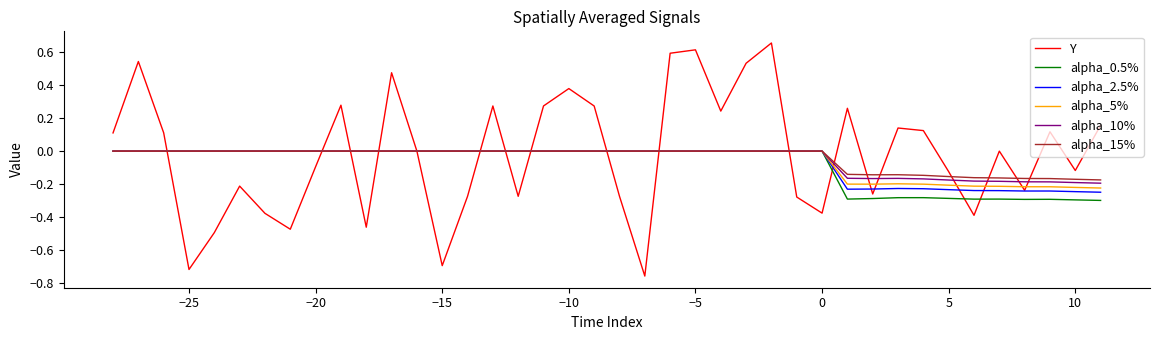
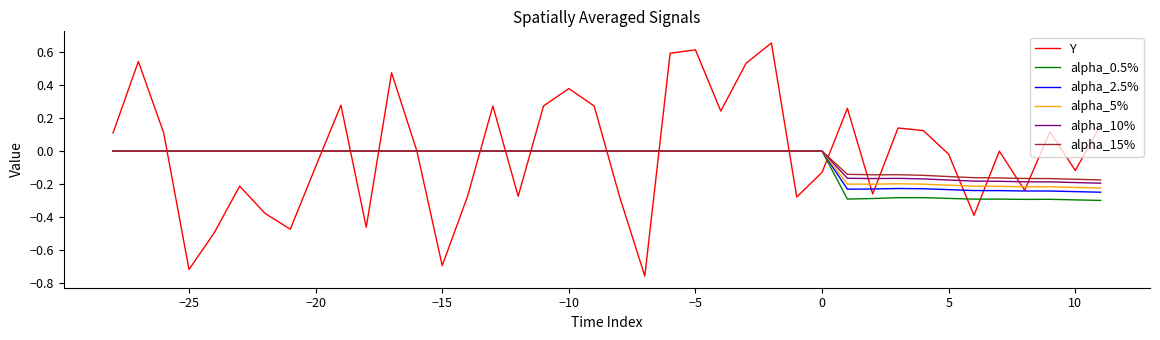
  {
    "Y": {
      "−25": -0.72,
      "−20": -0.09,
      "−15": -0.70,
      "−10": 0.38,
      "−5": 0.62,
-     "0": -0.38,
-     "5": -0.12,
+     "0": -0.13,
+     "5": -0.02,
      "10": -0.12
    },
    "alpha_0.5%": {
      "5": -0.29,
      "10": -0.30
    },
    "alpha_2.5%": {
      "5": -0.23,
      "10": -0.25
    },
    "alpha_5%": {
      "5": -0.21,
      "10": -0.22
    },
    "alpha_10%": {
      "5": -0.18,
      "10": -0.19
    },
    "alpha_15%": {
      "5": -0.15,
      "10": -0.17
    }
  }
